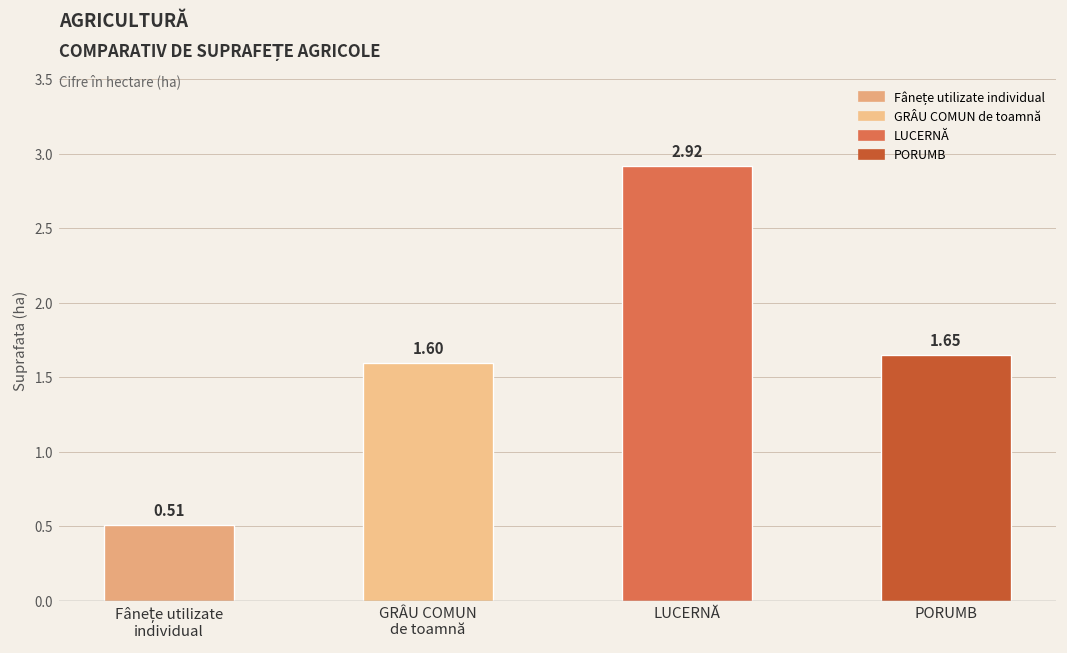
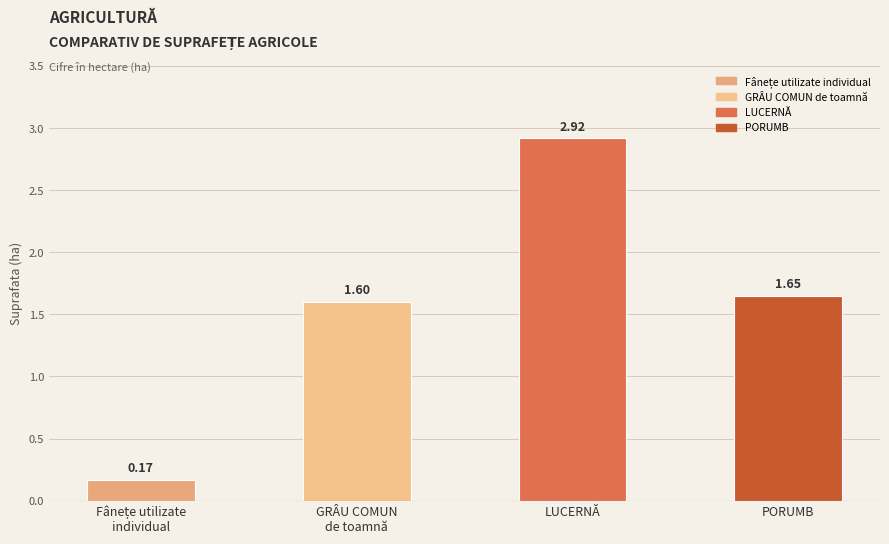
  {
-   "Fânețe utilizate individual": 0.51,
+   "Fânețe utilizate individual": 0.17,
    "GRÂU COMUN de toamnă": 1.60,
    "LUCERNĂ": 2.92,
    "PORUMB": 1.65
  }
